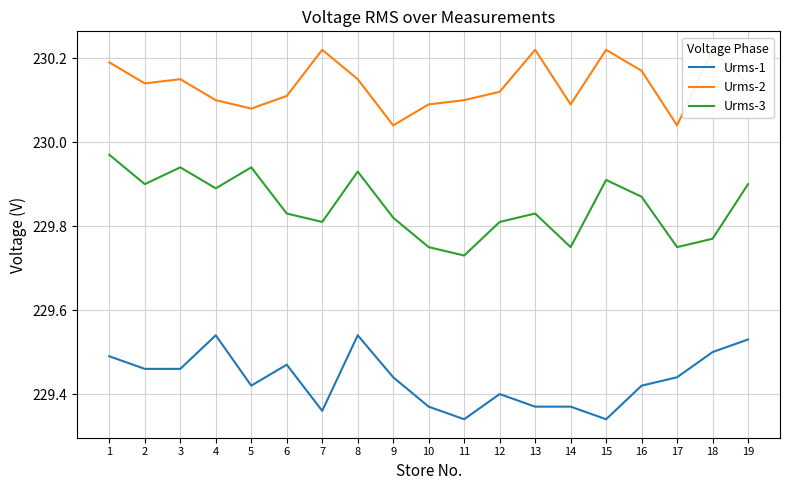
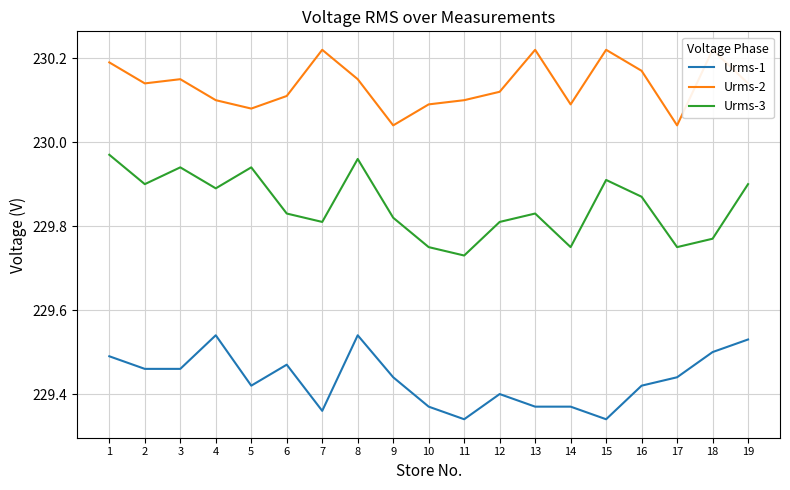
  {
    "Urms-1": {
      "1": 229.49,
      "2": 229.46,
      "3": 229.46,
      "4": 229.54,
      "5": 229.42,
      "6": 229.47,
      "7": 229.36,
      "8": 229.54,
      "9": 229.44,
      "10": 229.37,
      "11": 229.34,
      "12": 229.40,
      "13": 229.37,
      "14": 229.37,
      "15": 229.34,
      "16": 229.42,
      "17": 229.44,
      "18": 229.50,
      "19": 229.53
    },
    "Urms-2": {
      "1": 230.19,
      "2": 230.14,
      "3": 230.15,
      "4": 230.10,
      "5": 230.08,
      "6": 230.11,
      "7": 230.22,
      "8": 230.15,
      "9": 230.04,
      "10": 230.09,
      "11": 230.10,
      "12": 230.12,
      "13": 230.22,
      "14": 230.09,
      "15": 230.22,
      "16": 230.17,
      "17": 230.04
    },
    "Urms-3": {
      "1": 229.97,
      "2": 229.90,
      "3": 229.94,
      "4": 229.89,
      "5": 229.94,
      "6": 229.83,
      "7": 229.81,
-     "8": 229.93,
+     "8": 229.96,
      "9": 229.82,
      "10": 229.75,
      "11": 229.73,
      "12": 229.81,
      "13": 229.83,
      "14": 229.75,
      "15": 229.91,
      "16": 229.87,
      "17": 229.75,
      "18": 229.77,
      "19": 229.90
    }
  }
